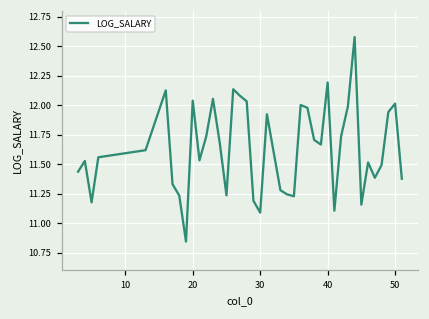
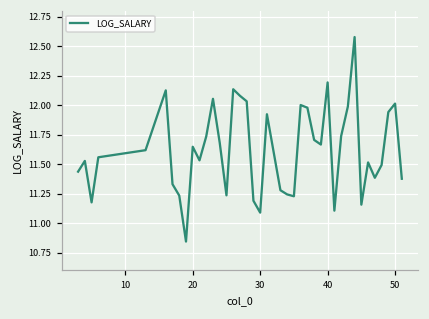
  {
-   "20": 12.04,
+   "20": 11.65,
    "30": 11.09,
    "40": 12.19,
    "50": 12.01
  }
